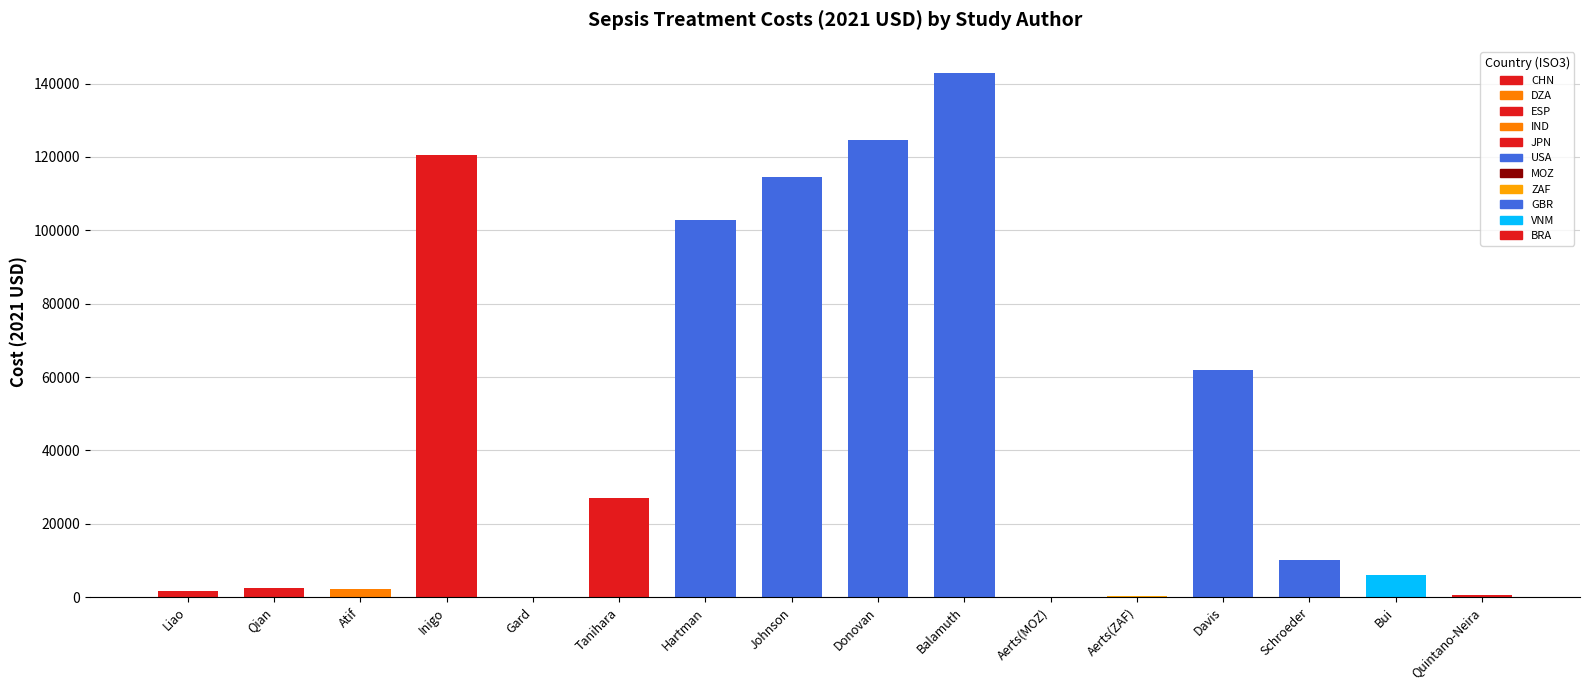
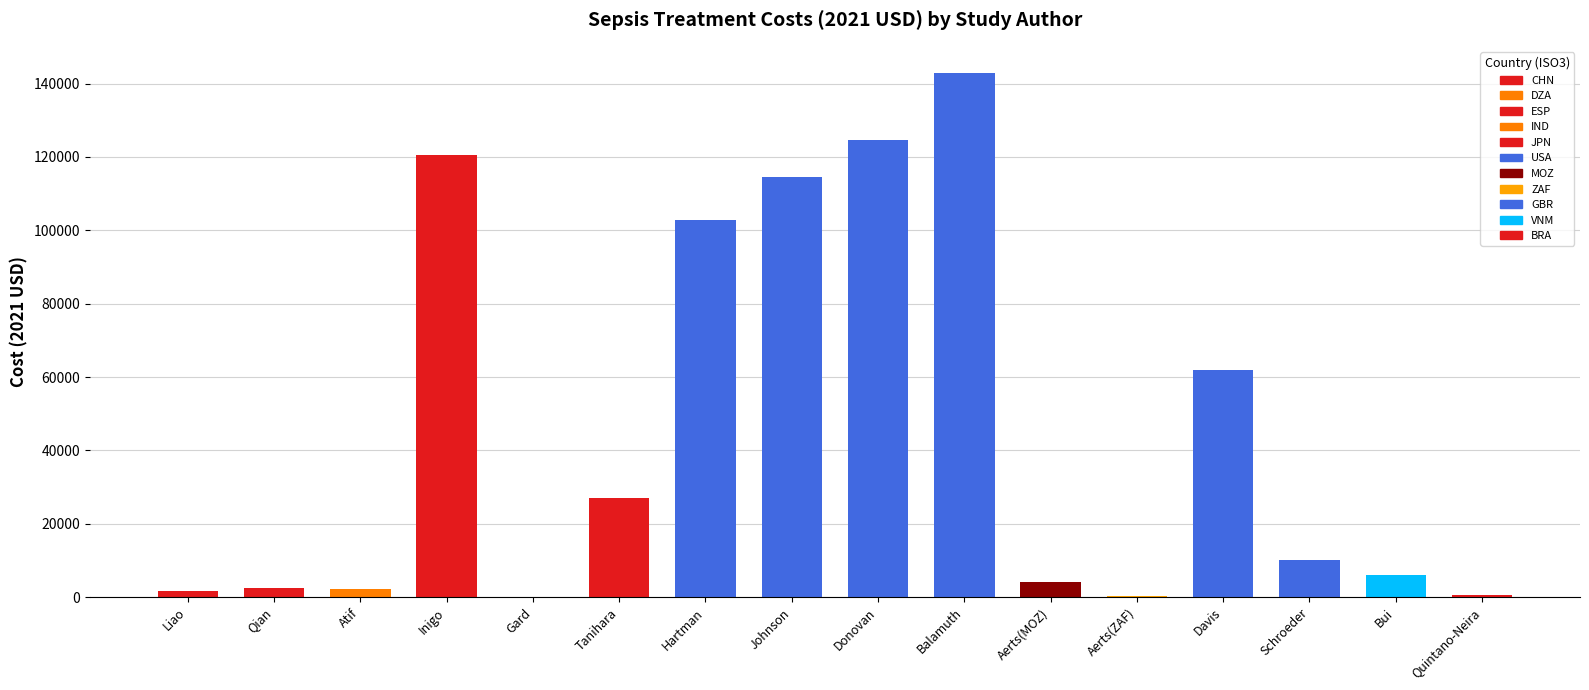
  {
    "MOZ": {
-     "Aerts(MOZ)": 0
+     "Aerts(MOZ)": 4000
    },
    "VNM": {
      "Bui": 6000
    }
  }
